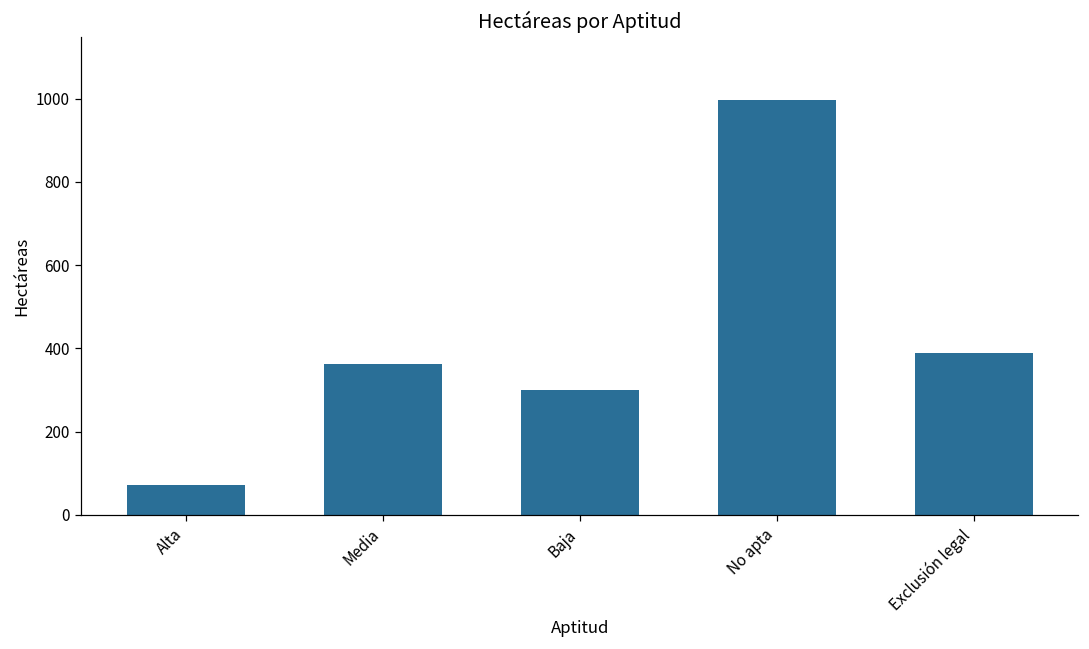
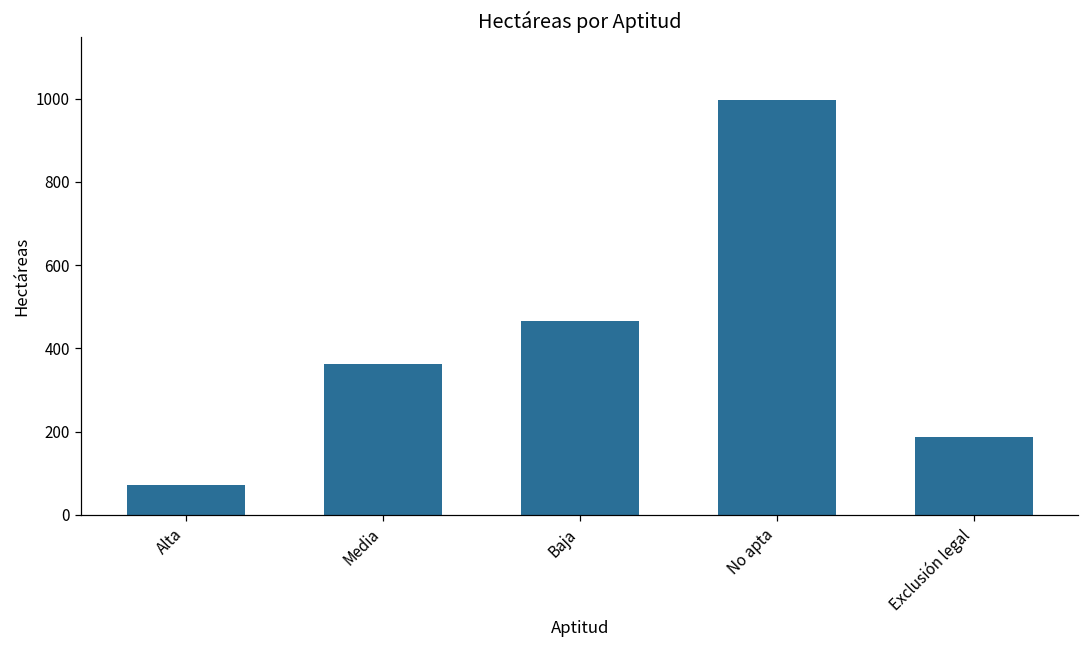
  {
    "Alta": 70,
    "Media": 360,
-   "Baja": 300,
+   "Baja": 470,
    "No apta": 1000,
-   "Exclusión legal": 390
+   "Exclusión legal": 190
  }
